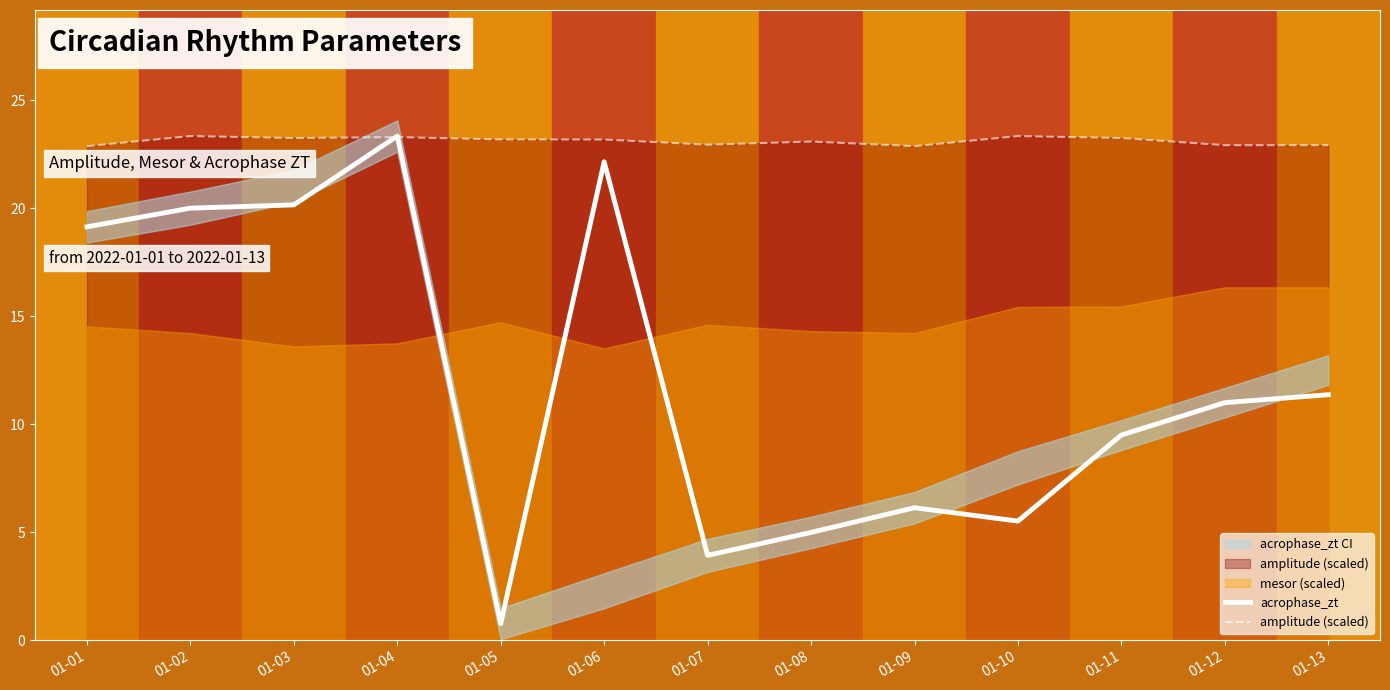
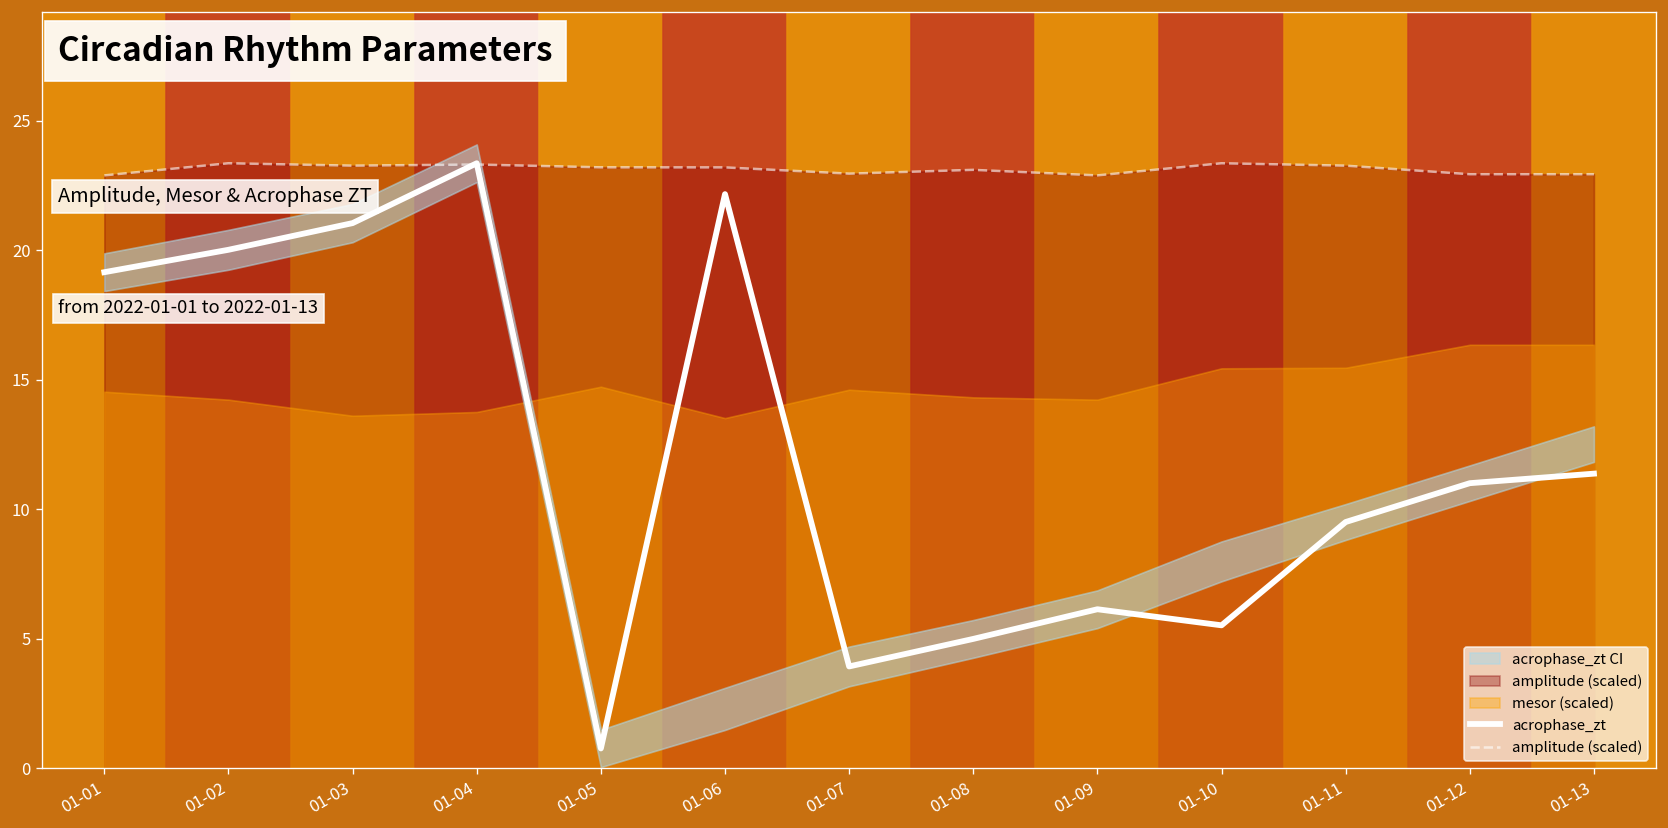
  {
    "acrophase_zt": {
      "01-02": 20.0,
-     "01-03": 20.2,
+     "01-03": 21.0,
      "01-05": 0.8,
      "01-06": 22.2,
      "01-07": 3.9,
      "01-08": 5.0,
      "01-09": 6.1,
      "01-10": 5.5,
      "01-11": 9.5,
      "01-12": 11.0,
      "01-13": 11.4
    },
    "mesor (scaled)": {
      "01-01": 14.5,
      "01-02": 14.2,
      "01-03": 13.6,
      "01-04": 13.8,
      "01-05": 14.7,
      "01-06": 13.5,
      "01-07": 14.6,
      "01-08": 14.3,
      "01-09": 14.2,
      "01-10": 15.4,
      "01-11": 15.5,
      "01-12": 16.3,
      "01-13": 16.3
    }
  }
